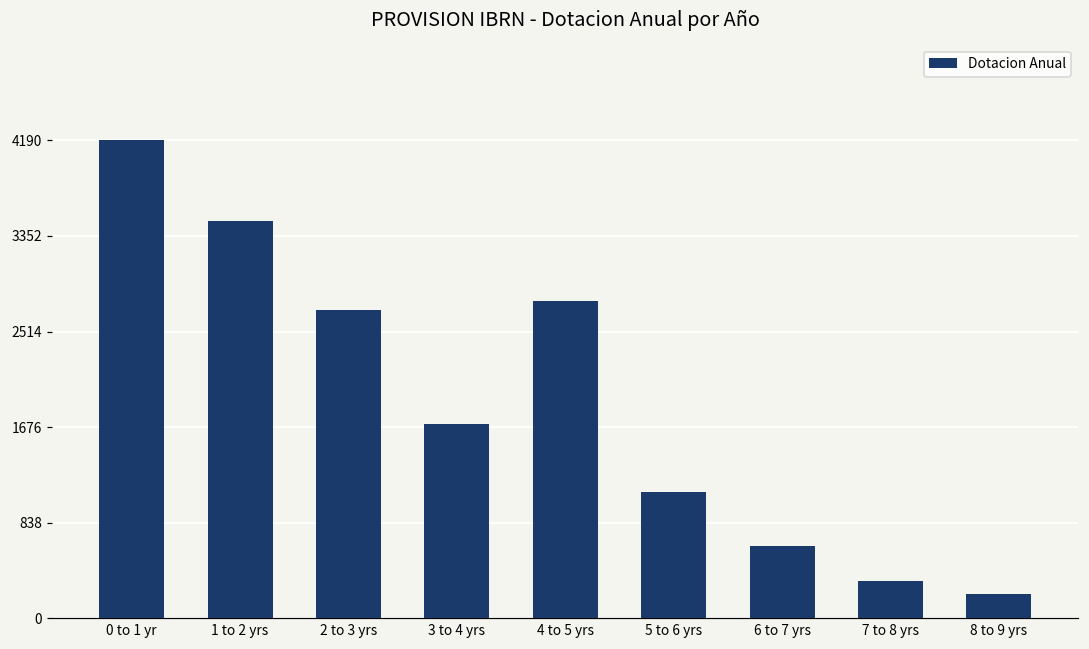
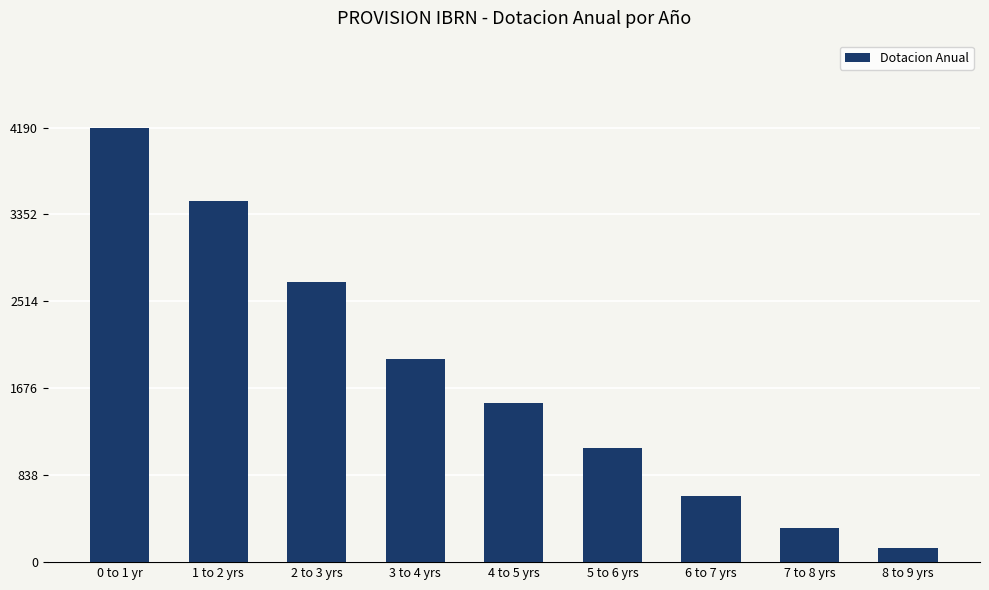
  {
    "0 to 1 yr": 4190,
    "1 to 2 yrs": 3480,
    "2 to 3 yrs": 2700,
-   "3 to 4 yrs": 1710,
-   "4 to 5 yrs": 2790,
+   "3 to 4 yrs": 1960,
+   "4 to 5 yrs": 1540,
    "5 to 6 yrs": 1100,
    "6 to 7 yrs": 640,
    "7 to 8 yrs": 330,
-   "8 to 9 yrs": 220
+   "8 to 9 yrs": 140
  }
